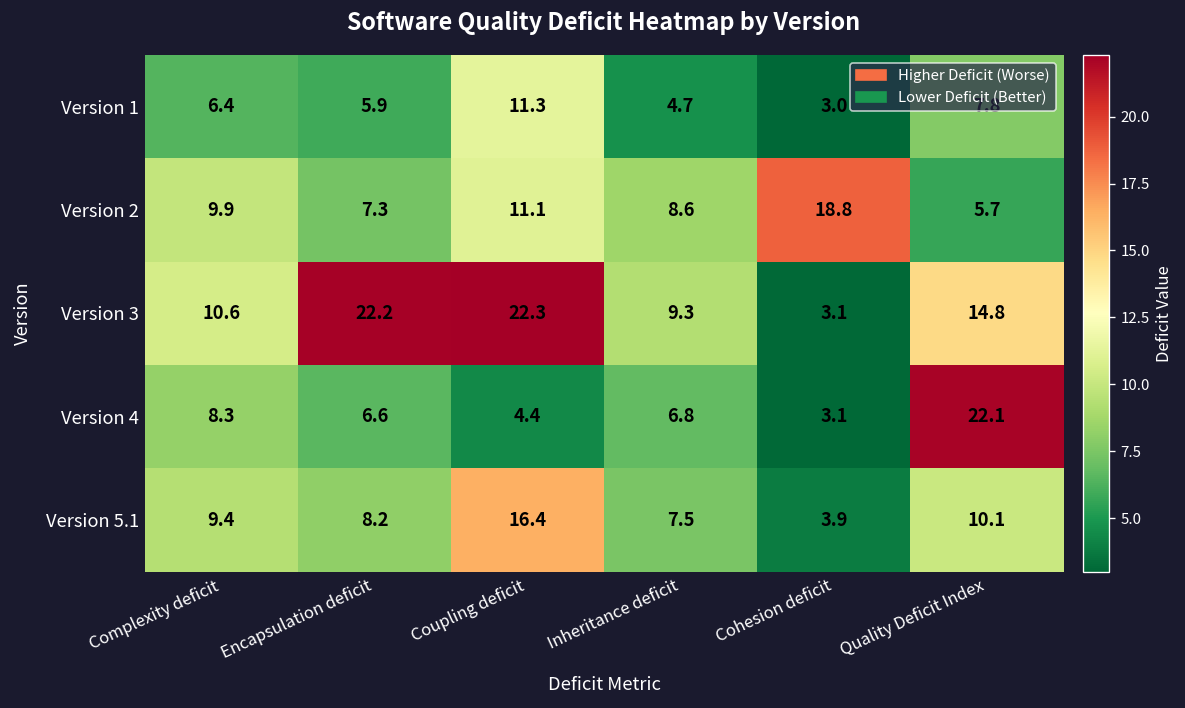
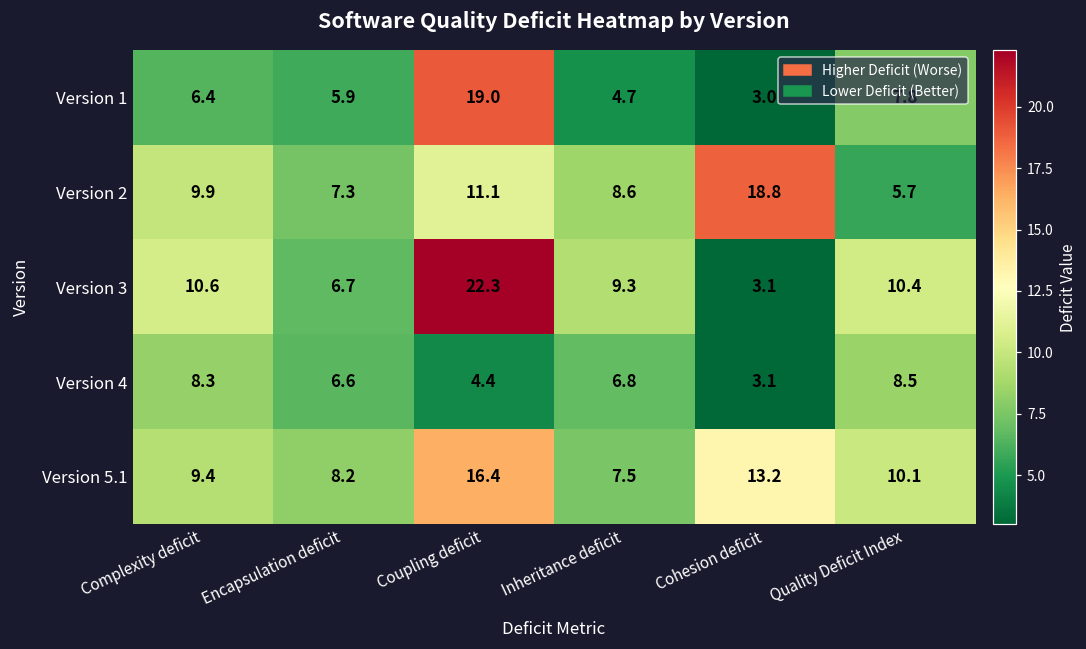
  {
    "Version 1": {
      "Complexity deficit": 6.4,
      "Encapsulation deficit": 5.9,
-     "Coupling deficit": 11.3,
+     "Coupling deficit": 19.0,
      "Inheritance deficit": 4.7,
      "Cohesion deficit": 3.0
    },
    "Version 2": {
      "Complexity deficit": 9.9,
      "Encapsulation deficit": 7.3,
      "Coupling deficit": 11.1,
      "Inheritance deficit": 8.6,
      "Cohesion deficit": 18.8,
      "Quality Deficit Index": 5.7
    },
    "Version 3": {
      "Complexity deficit": 10.6,
-     "Encapsulation deficit": 22.2,
+     "Encapsulation deficit": 6.7,
      "Coupling deficit": 22.3,
      "Inheritance deficit": 9.3,
      "Cohesion deficit": 3.1,
-     "Quality Deficit Index": 14.8
+     "Quality Deficit Index": 10.4
    },
    "Version 4": {
      "Complexity deficit": 8.3,
      "Encapsulation deficit": 6.6,
      "Coupling deficit": 4.4,
      "Inheritance deficit": 6.8,
      "Cohesion deficit": 3.1,
-     "Quality Deficit Index": 22.1
+     "Quality Deficit Index": 8.5
    },
    "Version 5.1": {
      "Complexity deficit": 9.4,
      "Encapsulation deficit": 8.2,
      "Coupling deficit": 16.4,
      "Inheritance deficit": 7.5,
-     "Cohesion deficit": 3.9,
+     "Cohesion deficit": 13.2,
      "Quality Deficit Index": 10.1
    }
  }
